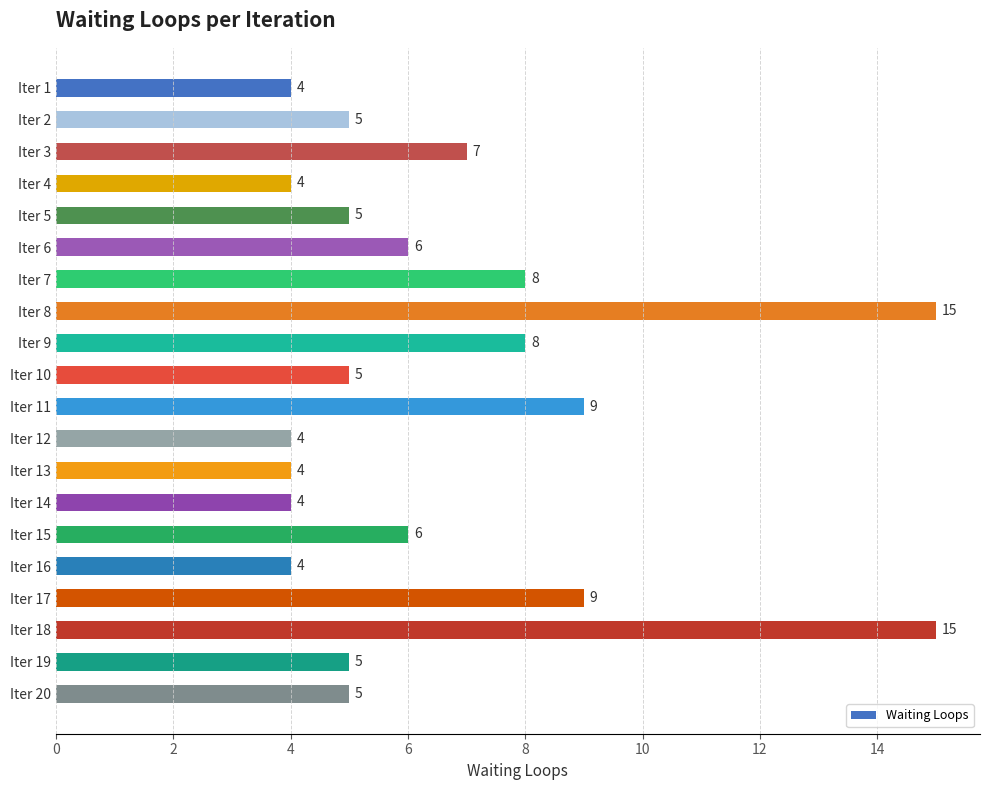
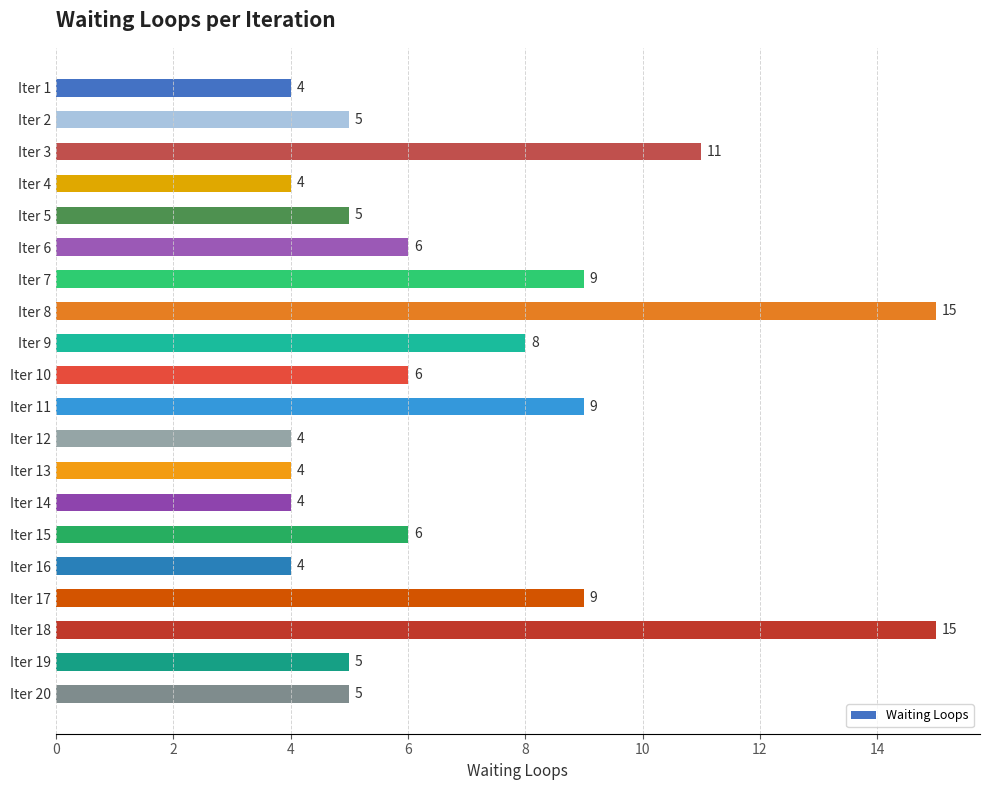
  {
    "Iter 1": 4,
    "Iter 2": 5,
-   "Iter 3": 7,
+   "Iter 3": 11,
    "Iter 4": 4,
    "Iter 5": 5,
    "Iter 6": 6,
-   "Iter 7": 8,
+   "Iter 7": 9,
    "Iter 8": 15,
    "Iter 9": 8,
-   "Iter 10": 5,
+   "Iter 10": 6,
    "Iter 11": 9,
    "Iter 12": 4,
    "Iter 13": 4,
    "Iter 14": 4,
    "Iter 15": 6,
    "Iter 16": 4,
    "Iter 17": 9,
    "Iter 18": 15,
    "Iter 19": 5,
    "Iter 20": 5
  }
